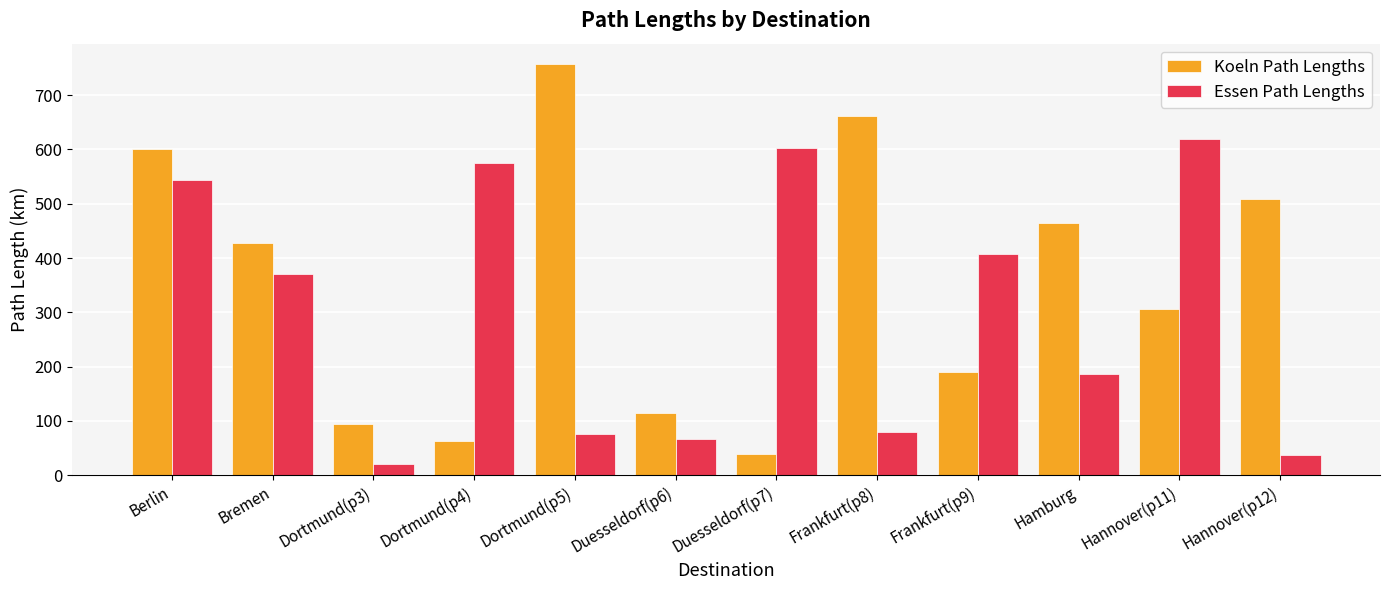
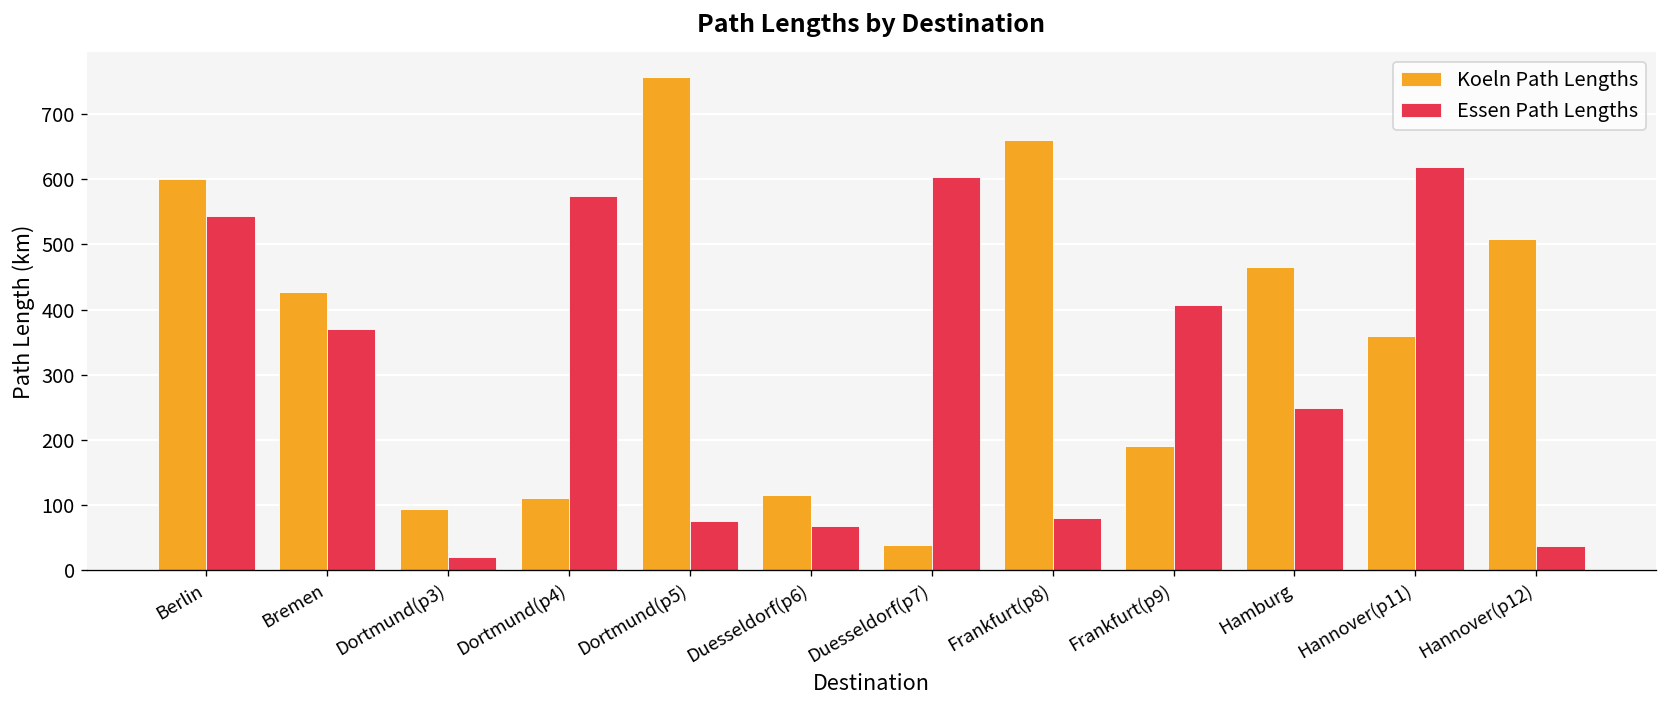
  {
    "Koeln Path Lengths": {
      "Berlin": 600,
      "Bremen": 430,
      "Dortmund(p3)": 90,
-     "Dortmund(p4)": 60,
+     "Dortmund(p4)": 110,
      "Dortmund(p5)": 760,
      "Duesseldorf(p6)": 120,
      "Duesseldorf(p7)": 40,
      "Frankfurt(p8)": 660,
      "Frankfurt(p9)": 190,
      "Hamburg": 470,
-     "Hannover(p11)": 310,
+     "Hannover(p11)": 360,
      "Hannover(p12)": 510
    },
    "Essen Path Lengths": {
      "Berlin": 540,
      "Bremen": 370,
      "Dortmund(p3)": 20,
      "Dortmund(p4)": 570,
      "Dortmund(p5)": 80,
      "Duesseldorf(p6)": 70,
      "Duesseldorf(p7)": 600,
      "Frankfurt(p8)": 80,
      "Frankfurt(p9)": 410,
-     "Hamburg": 190,
+     "Hamburg": 250,
      "Hannover(p11)": 620,
      "Hannover(p12)": 40
    }
  }
